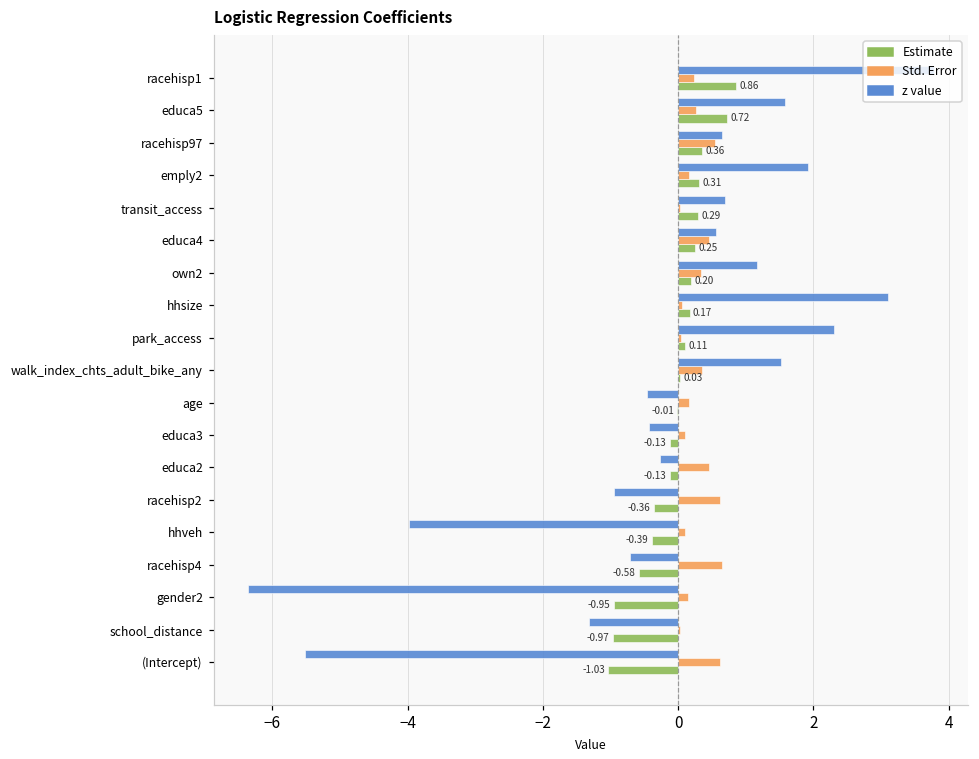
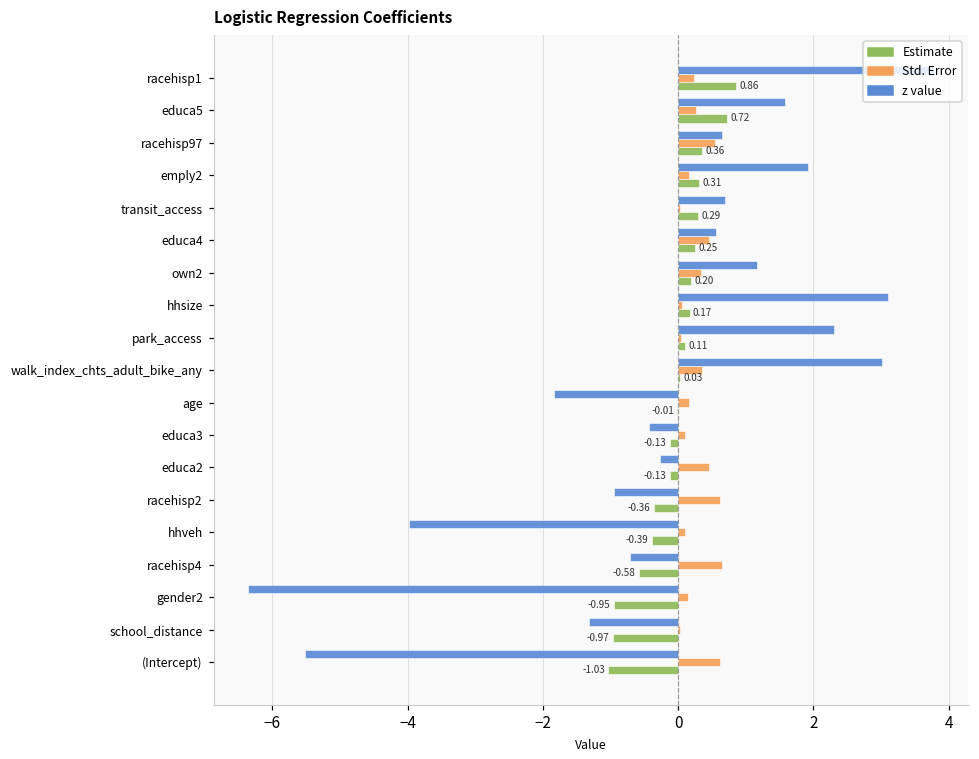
  {
    "Estimate": {
      "racehisp1": 0.86,
      "educa5": 0.72,
      "racehisp97": 0.36,
      "emply2": 0.31,
      "transit_access": 0.29,
      "educa4": 0.25,
      "own2": 0.20,
      "hhsize": 0.17,
      "park_access": 0.11,
      "walk_index_chts_adult_bike_any": 0.03,
      "age": -0.01,
      "educa3": -0.13,
      "educa2": -0.13,
      "racehisp2": -0.36,
      "hhveh": -0.39,
      "racehisp4": -0.58,
      "gender2": -0.95,
      "school_distance": -0.97,
      "(Intercept)": -1.03
    },
    "Std. Error": {
      "racehisp1": 0.2,
      "educa5": 0.3,
      "emply2": 0.2,
      "hhsize": 0.1,
      "park_access": 0.0,
      "age": 0.2,
      "educa3": 0.1,
      "educa2": 0.5,
      "racehisp2": 0.6,
      "hhveh": 0.1,
      "racehisp4": 0.7,
      "gender2": 0.1,
      "(Intercept)": 0.6
    },
    "z value": {
      "educa5": 1.6,
      "racehisp97": 0.6,
      "emply2": 1.9,
      "transit_access": 0.7,
      "educa4": 0.6,
      "own2": 1.2,
      "hhsize": 3.1,
      "park_access": 2.3,
-     "walk_index_chts_adult_bike_any": 1.5,
-     "age": -0.5,
+     "walk_index_chts_adult_bike_any": 3.0,
+     "age": -1.8,
      "educa3": -0.4,
      "educa2": -0.3,
      "racehisp2": -1.0,
      "hhveh": -4.0,
      "racehisp4": -0.7,
      "gender2": -6.4,
      "school_distance": -1.3,
      "(Intercept)": -5.5
    }
  }
